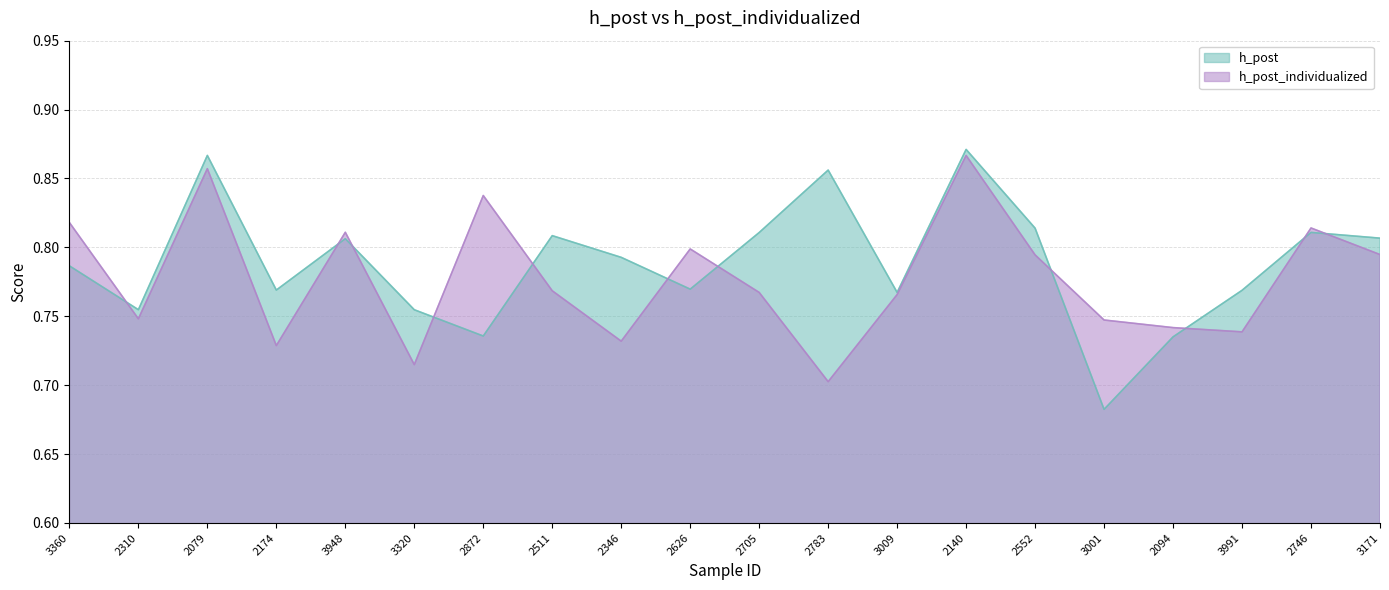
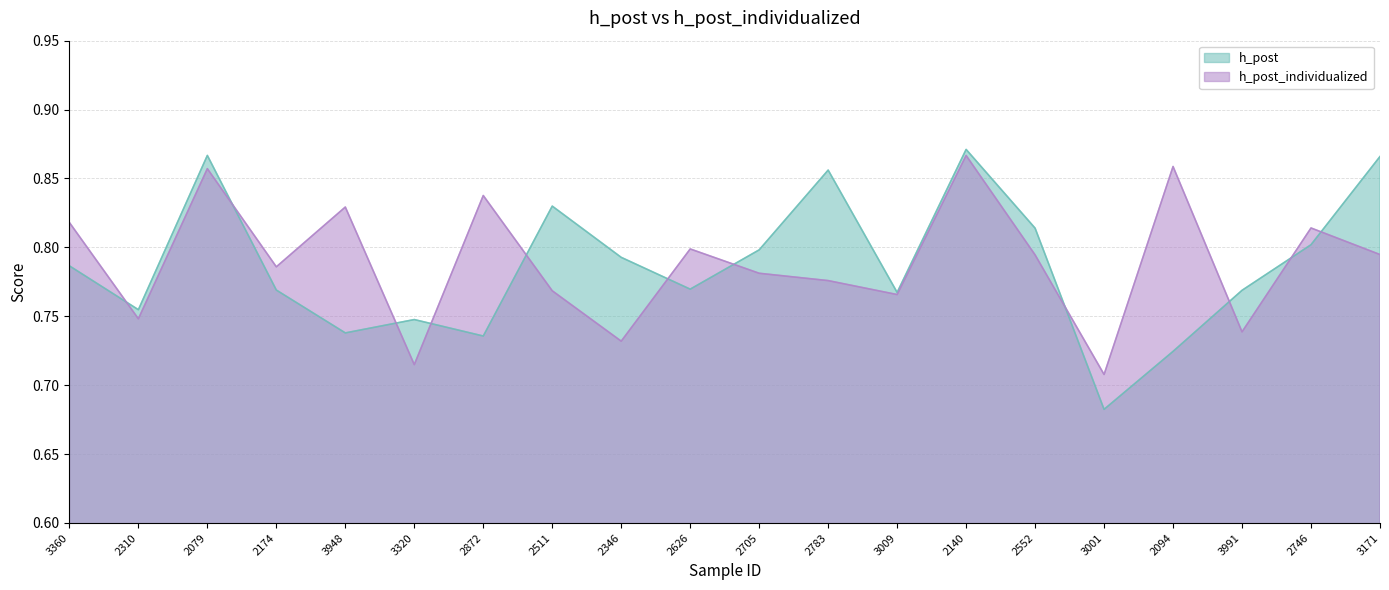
  {
    "h_post": {
      "3360": 0.787,
      "2310": 0.755,
      "2079": 0.867,
      "2174": 0.769,
-     "3948": 0.806,
-     "3320": 0.755,
+     "3948": 0.738,
+     "3320": 0.748,
      "2872": 0.736,
-     "2511": 0.809,
+     "2511": 0.830,
      "2346": 0.793,
      "2626": 0.770,
-     "2705": 0.811,
+     "2705": 0.798,
      "2783": 0.856,
      "2140": 0.871,
      "2552": 0.814,
      "3001": 0.682,
-     "2094": 0.735,
+     "2094": 0.725,
      "3991": 0.769,
-     "2746": 0.811,
-     "3171": 0.807
+     "2746": 0.802,
+     "3171": 0.866
    },
    "h_post_individualized": {
      "3360": 0.818,
      "2310": 0.748,
      "2079": 0.857,
-     "2174": 0.729,
-     "3948": 0.811,
+     "2174": 0.786,
+     "3948": 0.829,
      "3320": 0.715,
      "2872": 0.838,
      "2511": 0.768,
      "2346": 0.732,
      "2626": 0.799,
-     "2705": 0.767,
-     "2783": 0.703,
+     "2705": 0.781,
+     "2783": 0.776,
      "2140": 0.867,
      "2552": 0.795,
-     "3001": 0.747,
-     "2094": 0.742,
+     "3001": 0.708,
+     "2094": 0.859,
      "3991": 0.739,
      "2746": 0.814,
      "3171": 0.795
    }
  }
